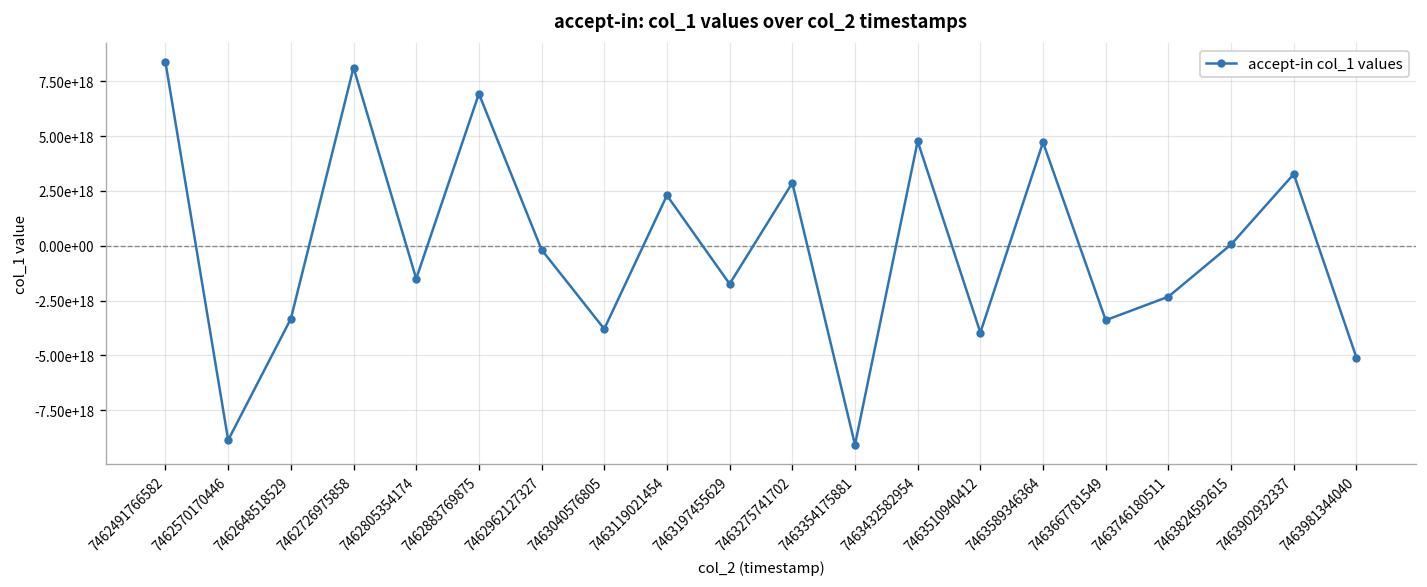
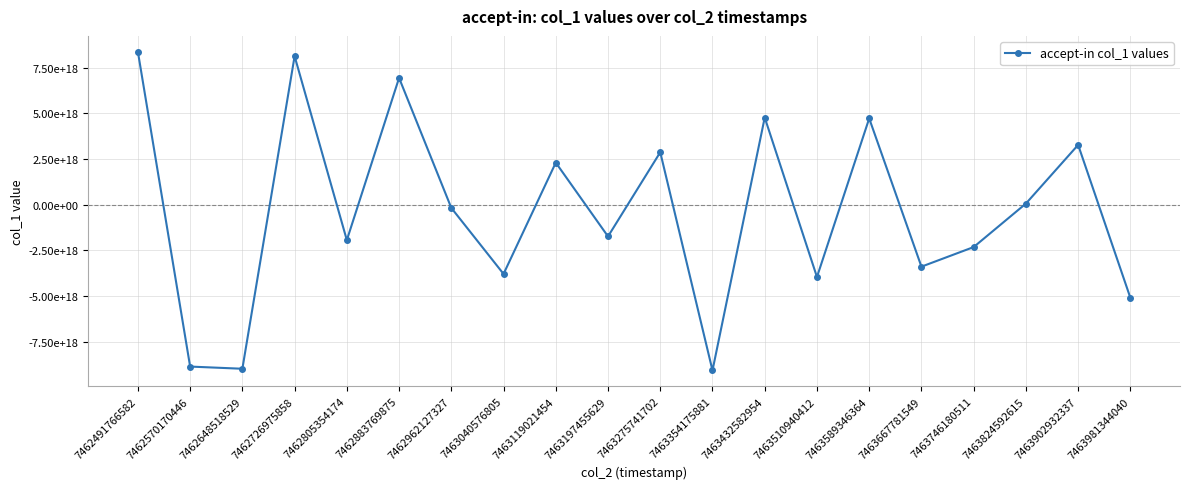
  {
    "7462491766582": 8400000000000000000,
    "7462570170446": -8900000000000000000,
-   "7462648518529": -3300000000000000000,
+   "7462648518529": -9000000000000000000,
    "7462726975858": 8100000000000000000,
-   "7462805354174": -1500000000000000000,
+   "7462805354174": -1900000000000000000,
    "7462883769875": 6900000000000000000,
    "7462962127327": -200000000000000000,
    "7463040576805": -3800000000000000000,
    "7463119021454": 2300000000000000000,
    "7463197455629": -1700000000000000000,
    "7463275741702": 2900000000000000000,
    "7463354175881": -9100000000000000000,
    "7463432582954": 4800000000000000000,
    "7463510940412": -4000000000000000000,
    "7463589346364": 4700000000000000000,
    "7463667781549": -3400000000000000000,
    "7463746180511": -2300000000000000000,
    "7463824592615": 100000000000000000,
    "7463902932337": 3300000000000000000,
    "7463981344040": -5100000000000000000
  }
